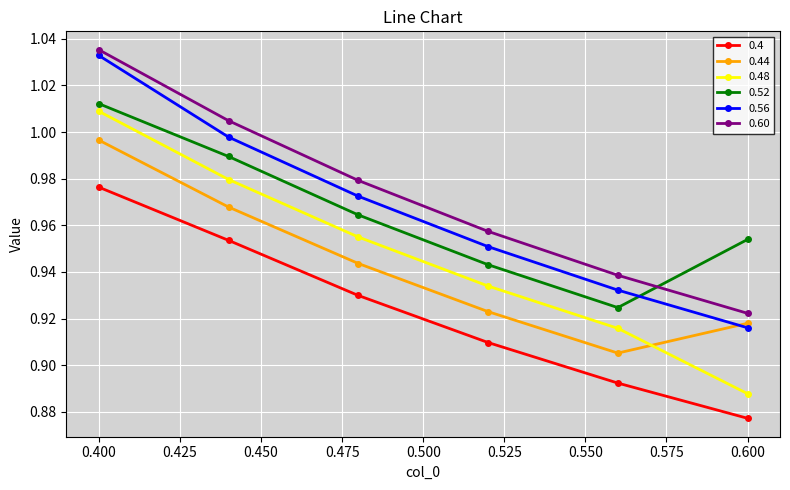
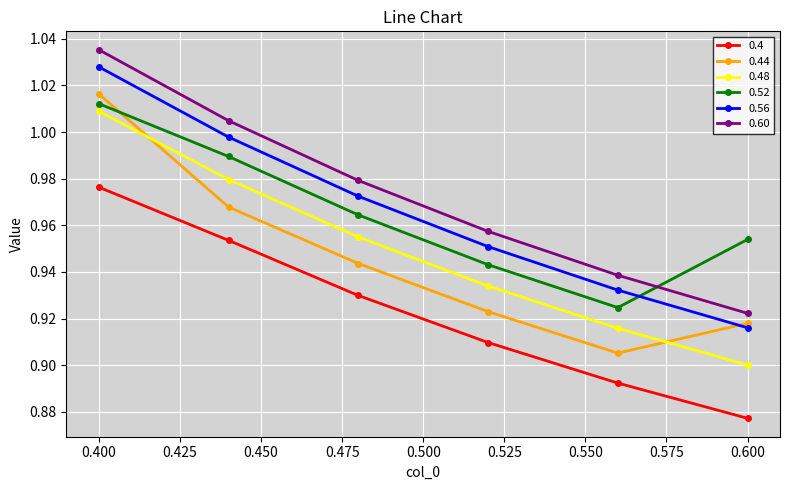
  {
    "0.4": {
      "0.400": 0.976,
      "0.600": 0.877
    },
    "0.44": {
-     "0.400": 0.997,
+     "0.400": 1.016,
      "0.600": 0.918
    },
    "0.48": {
      "0.400": 1.009,
-     "0.600": 0.888
+     "0.600": 0.900
    },
    "0.52": {
      "0.400": 1.012,
      "0.600": 0.954
    },
    "0.56": {
-     "0.400": 1.033,
+     "0.400": 1.028,
      "0.600": 0.916
    },
    "0.60": {
      "0.400": 1.035,
      "0.600": 0.922
    }
  }
